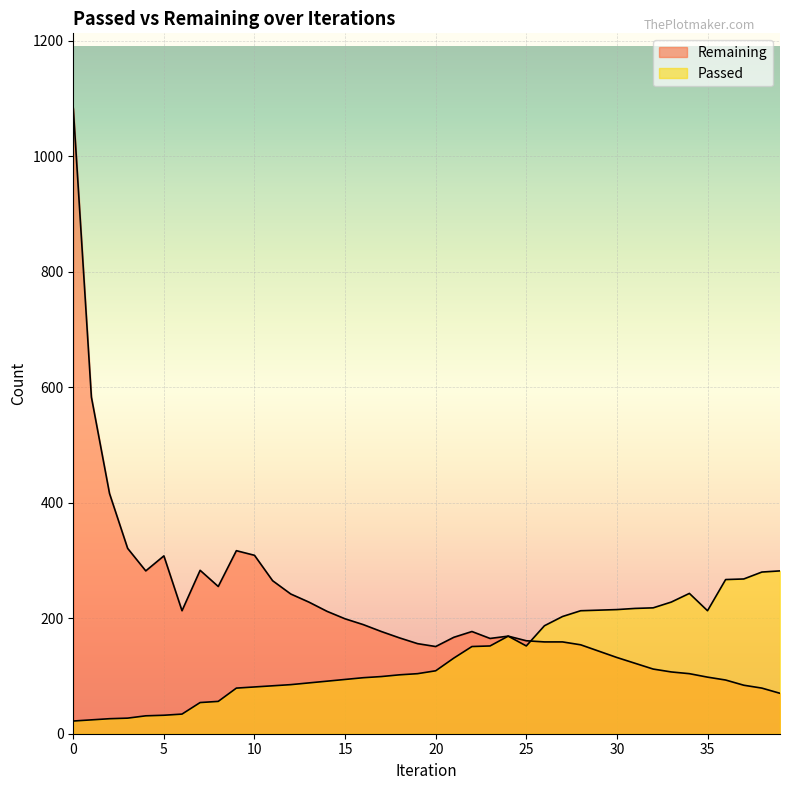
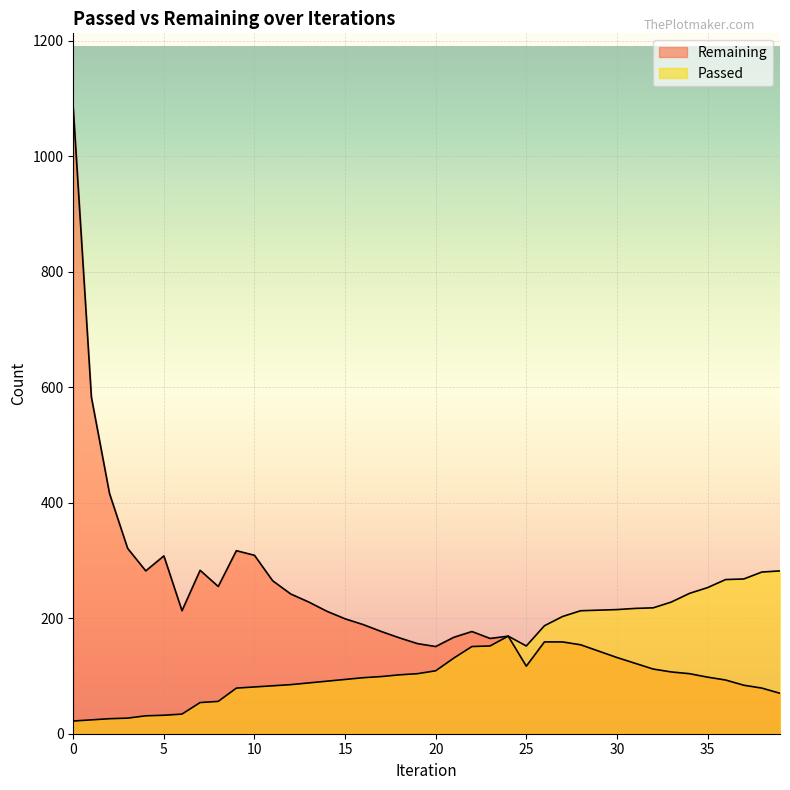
  {
    "Remaining": {
      "0": 1080,
      "5": 310,
      "10": 310,
      "15": 200,
      "20": 150,
-     "25": 160,
+     "25": 120,
      "30": 130,
      "35": 100
    },
    "Passed": {
      "0": 20,
      "5": 30,
      "10": 80,
      "15": 90,
      "20": 110,
      "25": 150,
      "30": 220,
-     "35": 210
+     "35": 250
    }
  }
